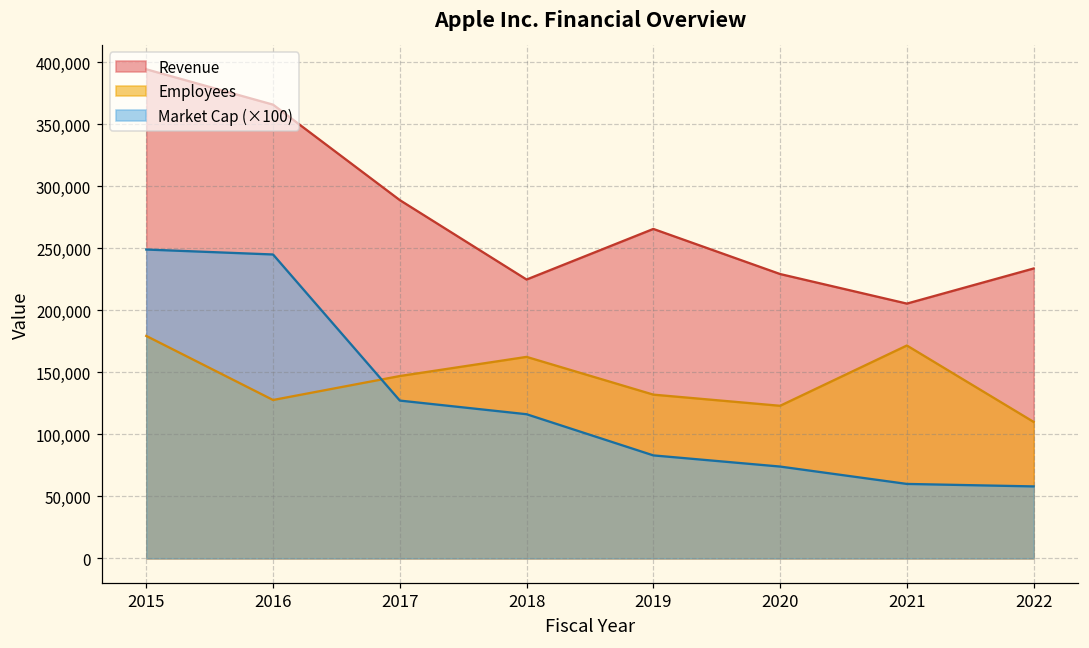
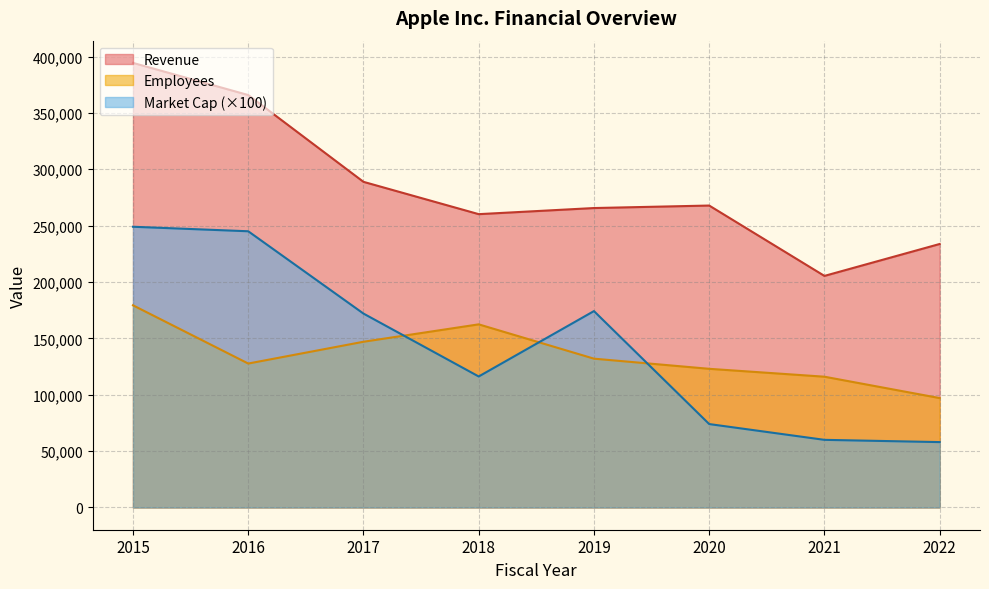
  {
    "Revenue": {
      "2017": "289,000",
-     "2018": "225,000",
+     "2018": "260,000",
      "2019": "266,000",
-     "2020": "229,000",
+     "2020": "268,000",
      "2021": "205,000",
      "2022": "234,000"
    },
    "Employees": {
      "2015": "179,000",
      "2016": "128,000",
      "2017": "147,000",
      "2018": "162,000",
      "2019": "132,000",
      "2020": "123,000",
-     "2021": "172,000",
-     "2022": "110,000"
+     "2021": "116,000",
+     "2022": "97,000"
    },
    "Market Cap (×100)": {
      "2015": "249,000",
      "2016": "245,000",
-     "2017": "127,000",
+     "2017": "172,000",
      "2018": "116,000",
-     "2019": "83,000",
+     "2019": "174,000",
      "2020": "74,000",
      "2021": "60,000",
      "2022": "58,000"
    }
  }
